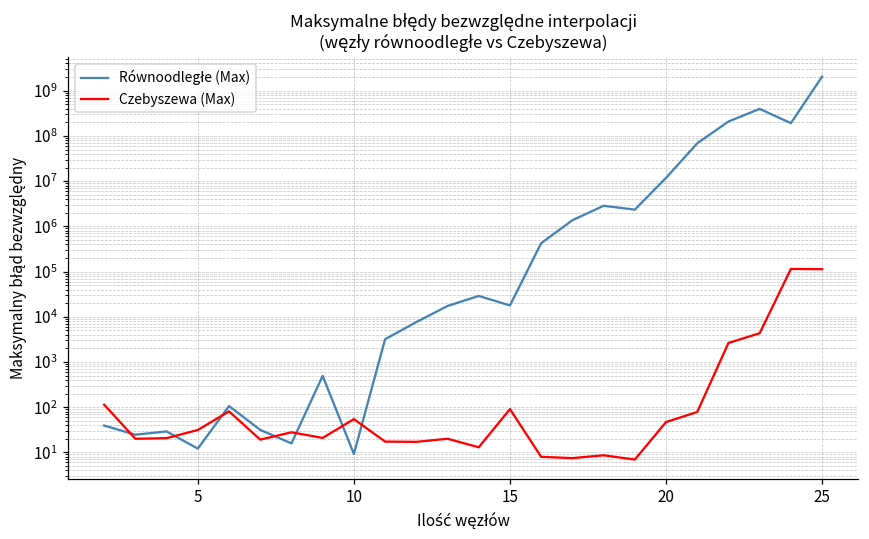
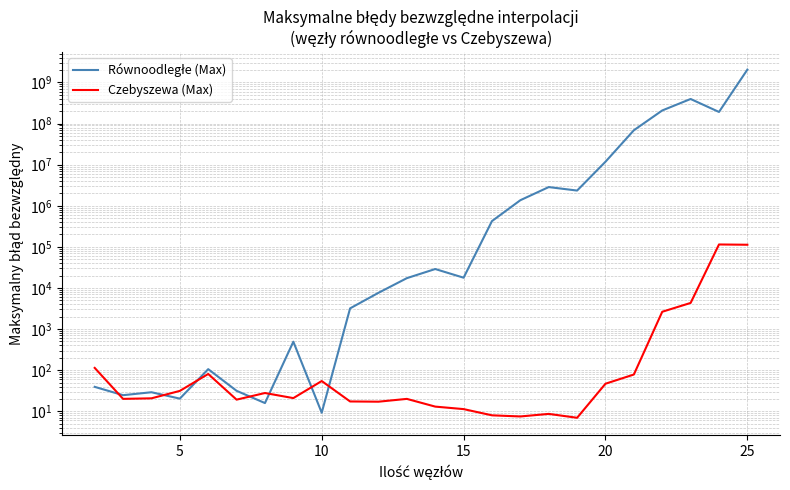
  {
    "Równoodległe (Max)": {
-     "5": 12,
+     "5": 20,
      "10": 9,
      "15": 18000,
      "20": 12000000,
      "25": 2000000000
    },
    "Czebyszewa (Max)": {
      "5": 30,
      "10": 50,
-     "15": 90,
+     "15": 11,
      "20": 50,
      "25": 110000
    }
  }
